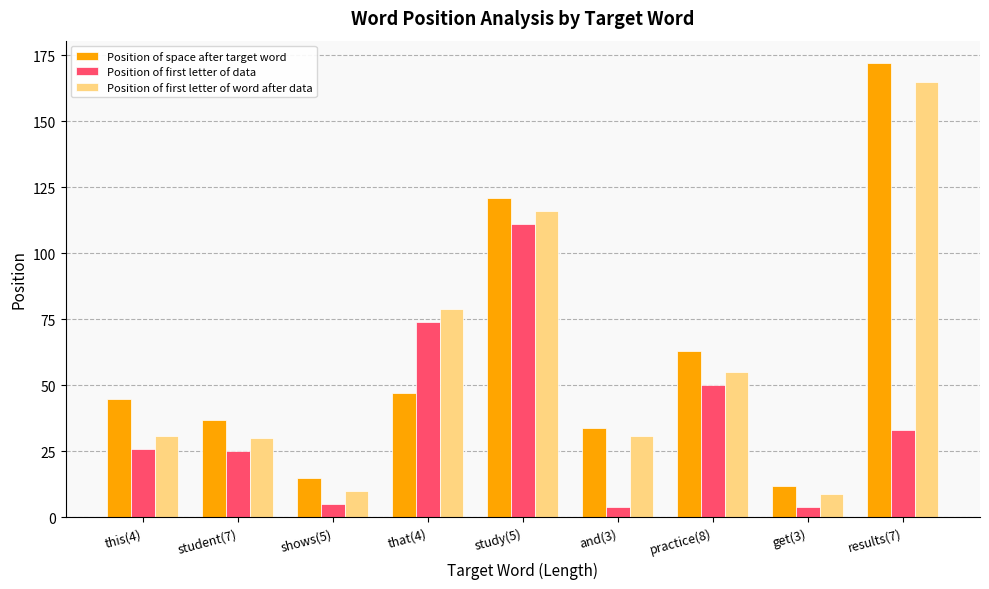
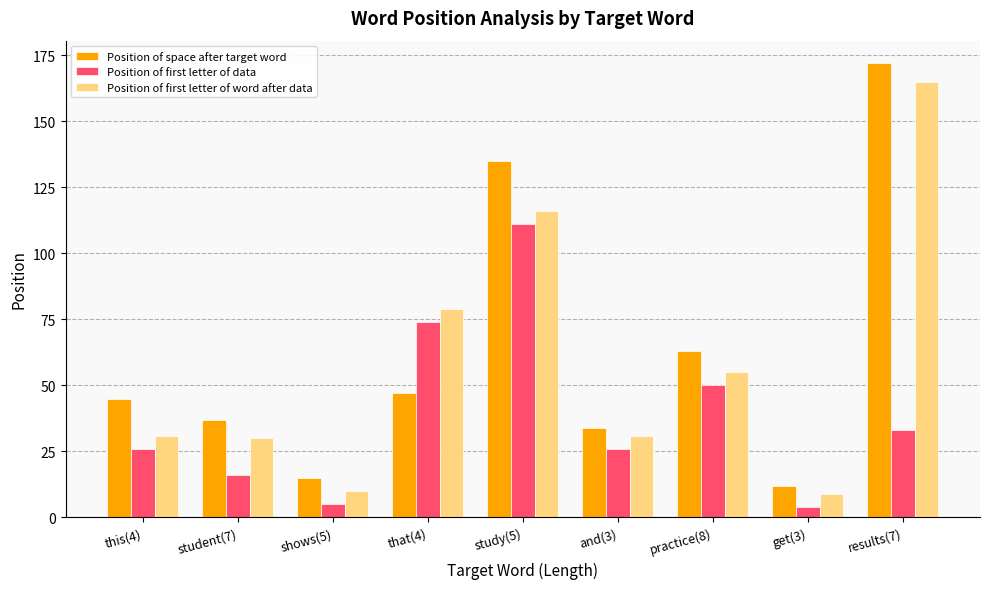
  {
    "Position of space after target word": {
      "this(4)": 45,
      "student(7)": 37,
      "shows(5)": 15,
      "that(4)": 47,
-     "study(5)": 121,
+     "study(5)": 135,
      "and(3)": 34,
      "practice(8)": 63,
      "get(3)": 12,
      "results(7)": 172
    },
    "Position of first letter of data": {
      "this(4)": 26,
-     "student(7)": 25,
+     "student(7)": 16,
      "shows(5)": 5,
      "that(4)": 74,
      "study(5)": 111,
-     "and(3)": 4,
+     "and(3)": 26,
      "practice(8)": 50,
      "get(3)": 4,
      "results(7)": 33
    },
    "Position of first letter of word after data": {
      "this(4)": 31,
      "student(7)": 30,
      "shows(5)": 10,
      "that(4)": 79,
      "study(5)": 116,
      "and(3)": 31,
      "practice(8)": 55,
      "get(3)": 9,
      "results(7)": 165
    }
  }
